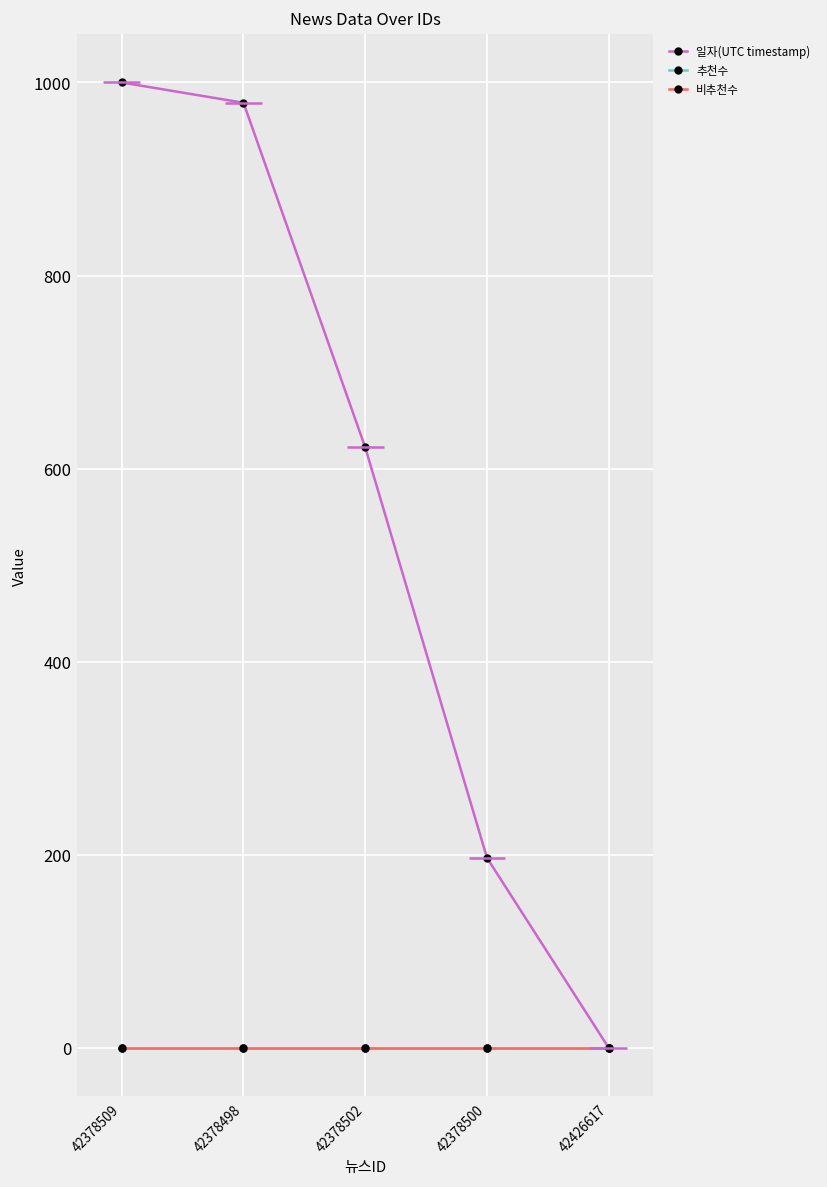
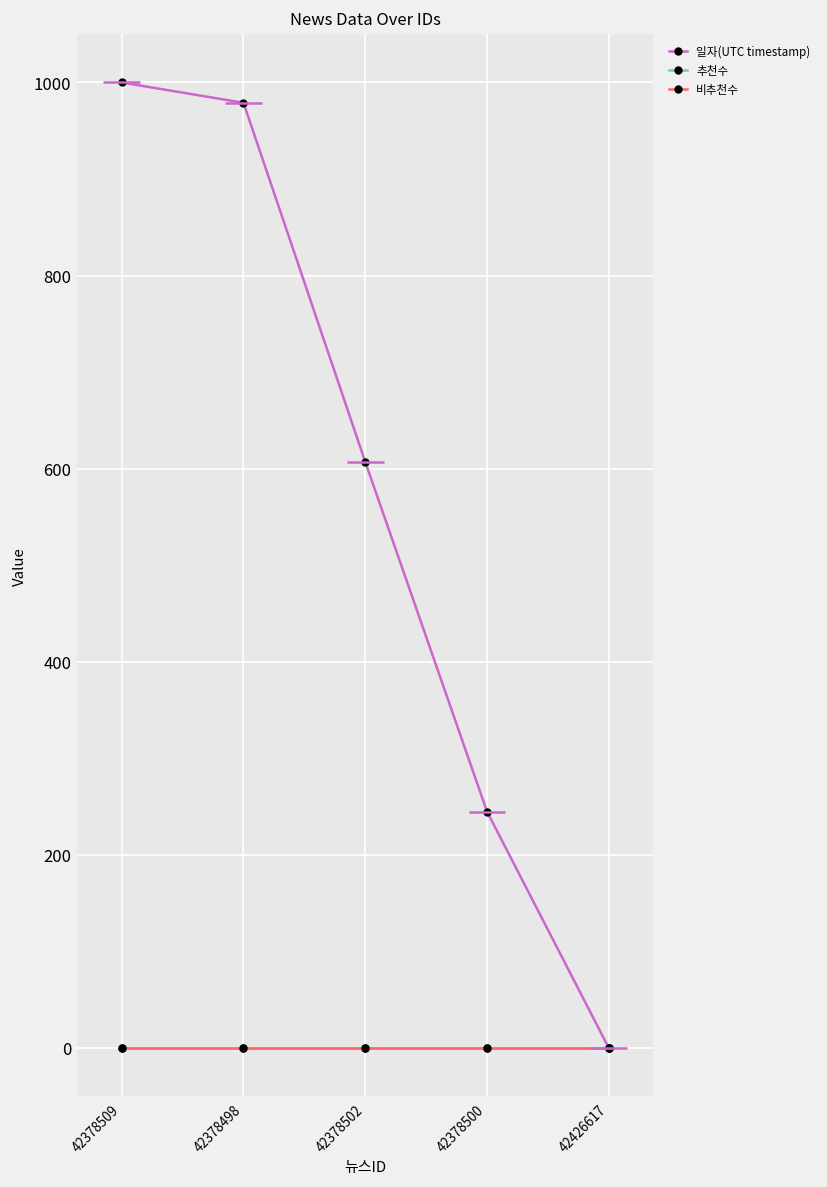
  {
    "일자(UTC timestamp)": {
      "42378509": 1000,
      "42378498": 980,
-     "42378502": 620,
-     "42378500": 200
+     "42378502": 610,
+     "42378500": 240
    },
    "비추천수": {
      "42378509": 0,
      "42378498": 0,
      "42378502": 0,
      "42378500": 0
    }
  }
